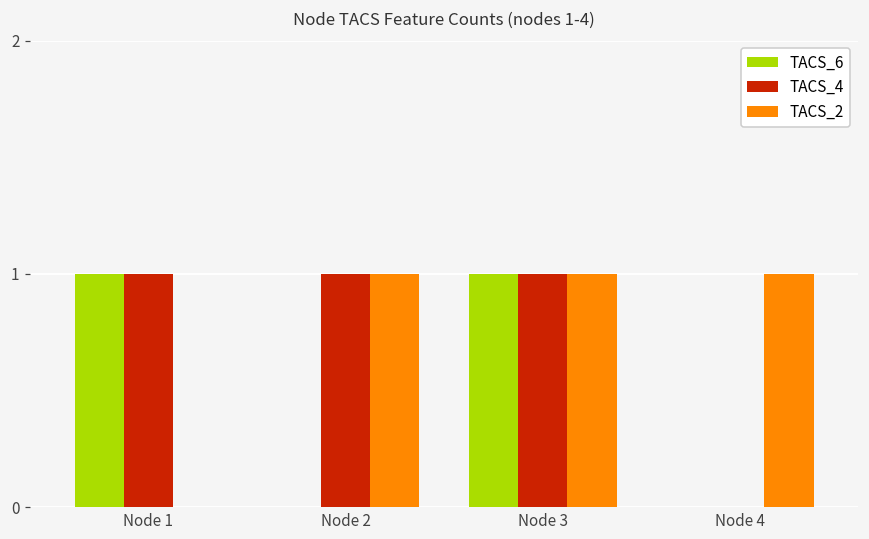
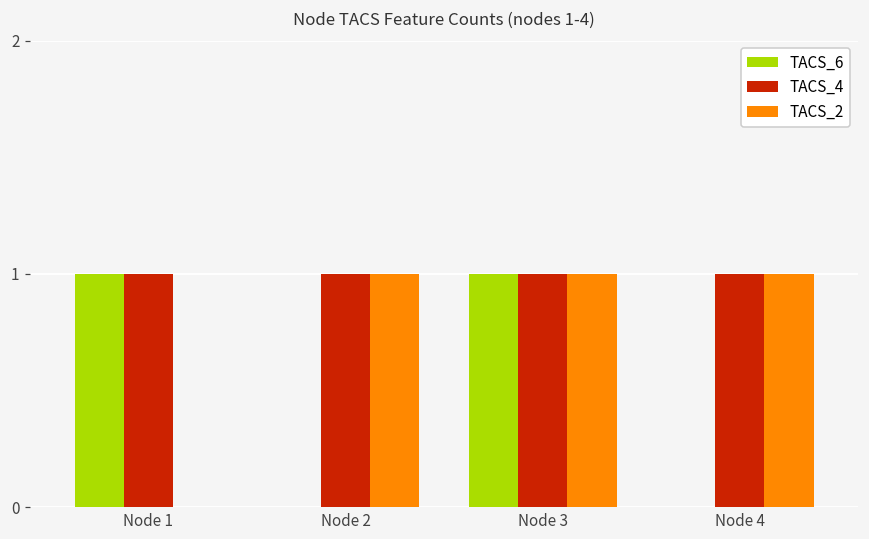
  {
    "TACS_6": {
      "Node 1": 1,
      "Node 2": 0,
      "Node 3": 1,
      "Node 4": 0
    },
    "TACS_4": {
      "Node 1": 1,
      "Node 2": 1,
      "Node 3": 1,
-     "Node 4": 0
+     "Node 4": 1
    },
    "TACS_2": {
      "Node 1": 0,
      "Node 2": 1,
      "Node 3": 1,
      "Node 4": 1
    }
  }
